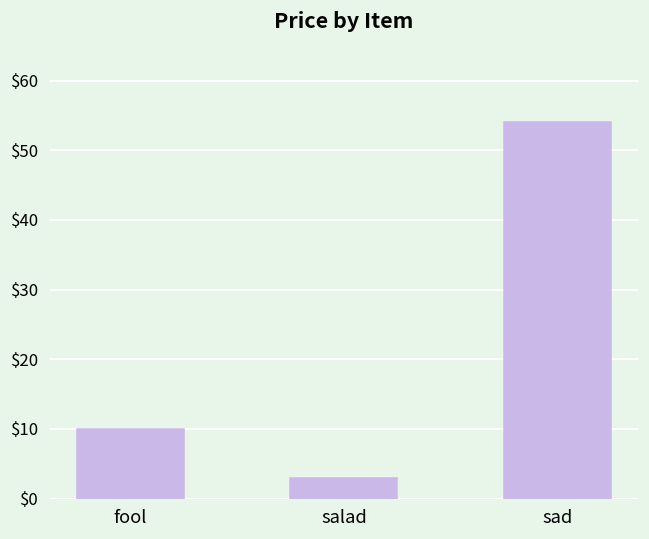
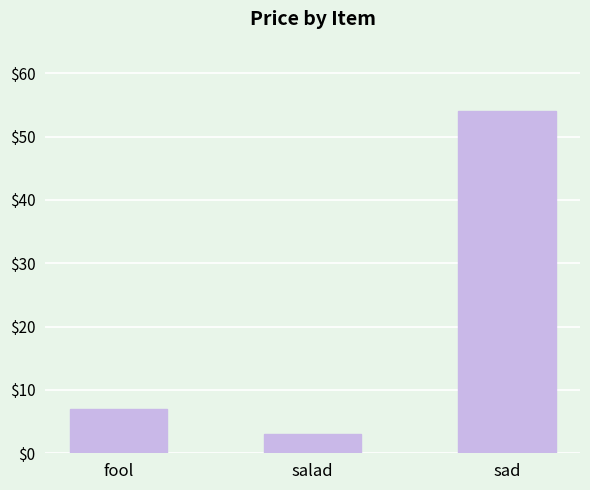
  {
-   "fool": "$10",
+   "fool": "$7",
    "salad": "$3",
    "sad": "$54"
  }
